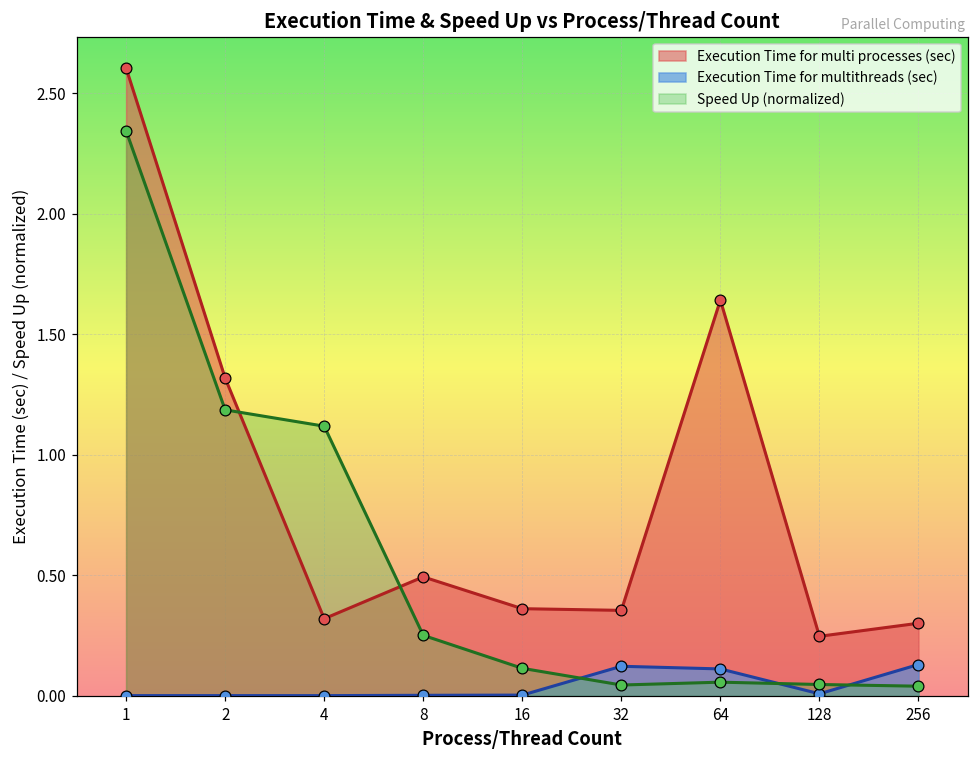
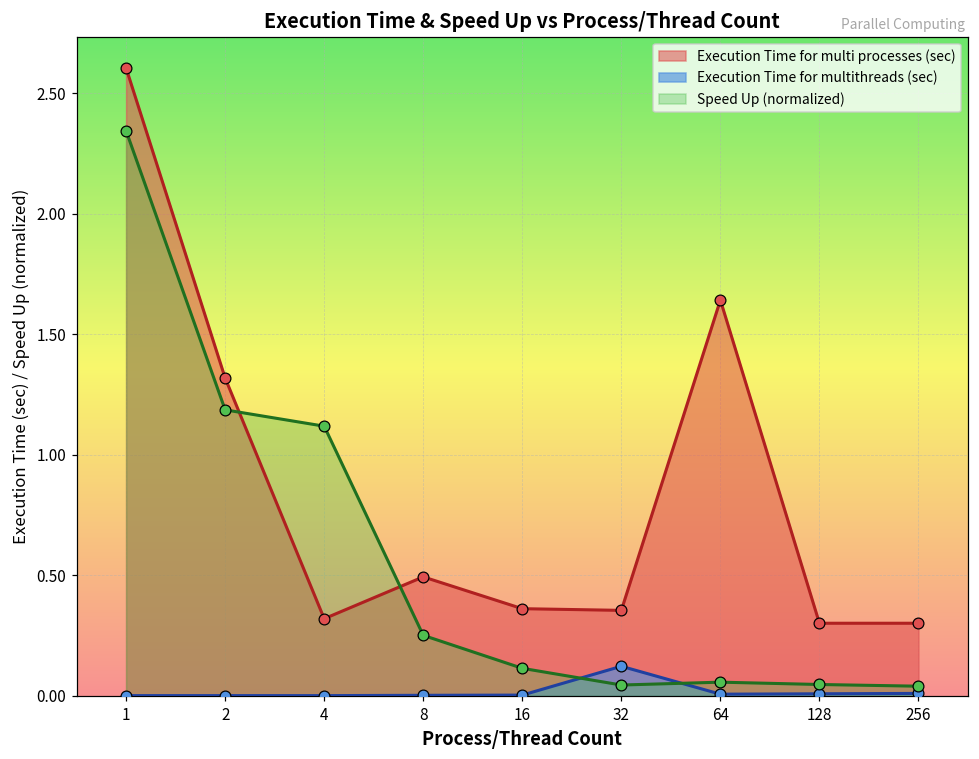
  {
    "Execution Time for multi processes (sec)": {
      "1": 2.60,
      "2": 1.32,
      "4": 0.32,
      "8": 0.49,
      "16": 0.36,
      "32": 0.36,
      "64": 1.64,
-     "128": 0.25,
+     "128": 0.30,
      "256": 0.30
    },
    "Execution Time for multithreads (sec)": {
      "1": 0.00,
      "2": 0.00,
      "4": 0.00,
      "8": 0.00,
      "16": 0.00,
      "32": 0.12,
-     "64": 0.11,
+     "64": 0.01,
      "128": 0.01,
-     "256": 0.13
+     "256": 0.01
    },
    "Speed Up (normalized)": {
      "1": 2.34,
      "2": 1.19,
      "4": 1.12,
      "8": 0.25,
      "16": 0.11,
      "32": 0.05,
      "64": 0.06,
      "128": 0.05,
      "256": 0.04
    }
  }
